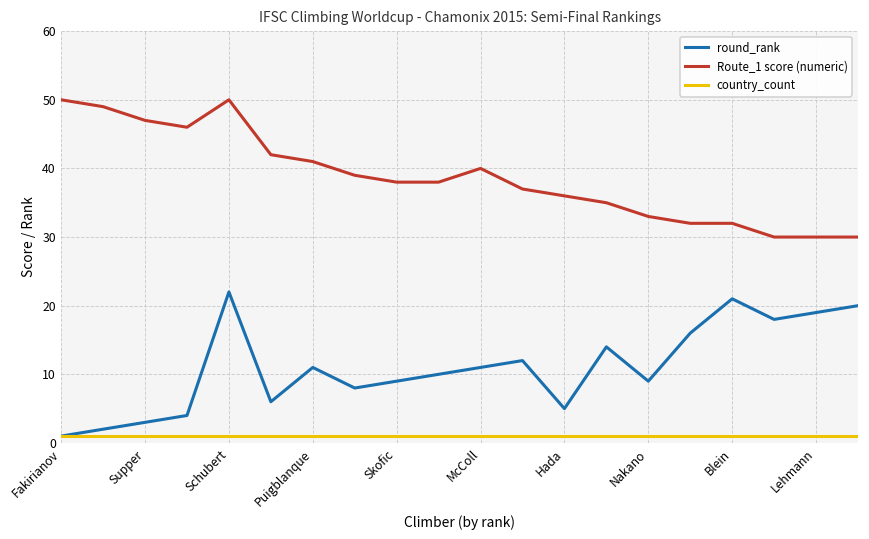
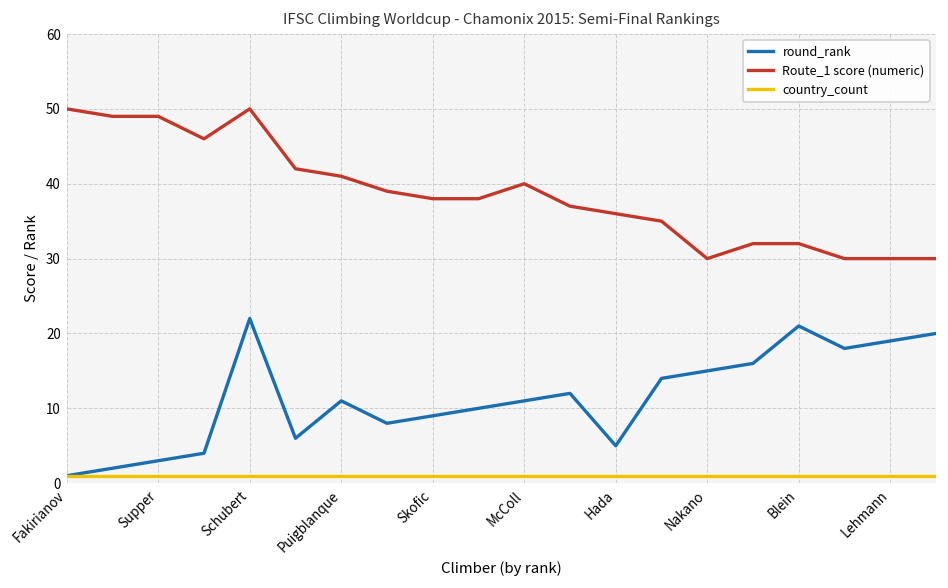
  {
    "round_rank": {
      "Supper": 3,
      "Schubert": 22,
      "Puigblanque": 11,
      "Skofic": 9,
      "McColl": 11,
      "Hada": 5,
-     "Nakano": 9,
+     "Nakano": 15,
      "Blein": 21,
      "Lehmann": 19
    },
    "Route_1 score (numeric)": {
      "Fakirianov": 50,
-     "Supper": 47,
+     "Supper": 49,
      "Schubert": 50,
      "Puigblanque": 41,
      "Skofic": 38,
      "McColl": 40,
      "Hada": 36,
-     "Nakano": 33,
+     "Nakano": 30,
      "Blein": 32,
      "Lehmann": 30
    },
    "country_count": {
      "Supper": 1,
      "Schubert": 1,
      "Puigblanque": 1,
      "Skofic": 1,
      "McColl": 1,
      "Hada": 1,
      "Nakano": 1,
      "Blein": 1,
      "Lehmann": 1
    }
  }
